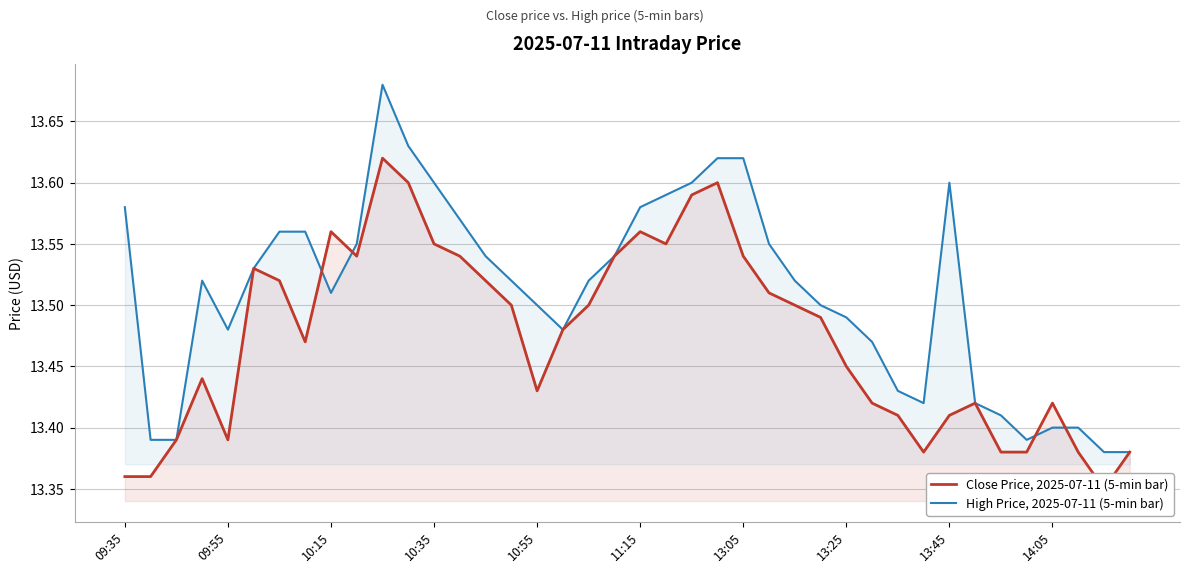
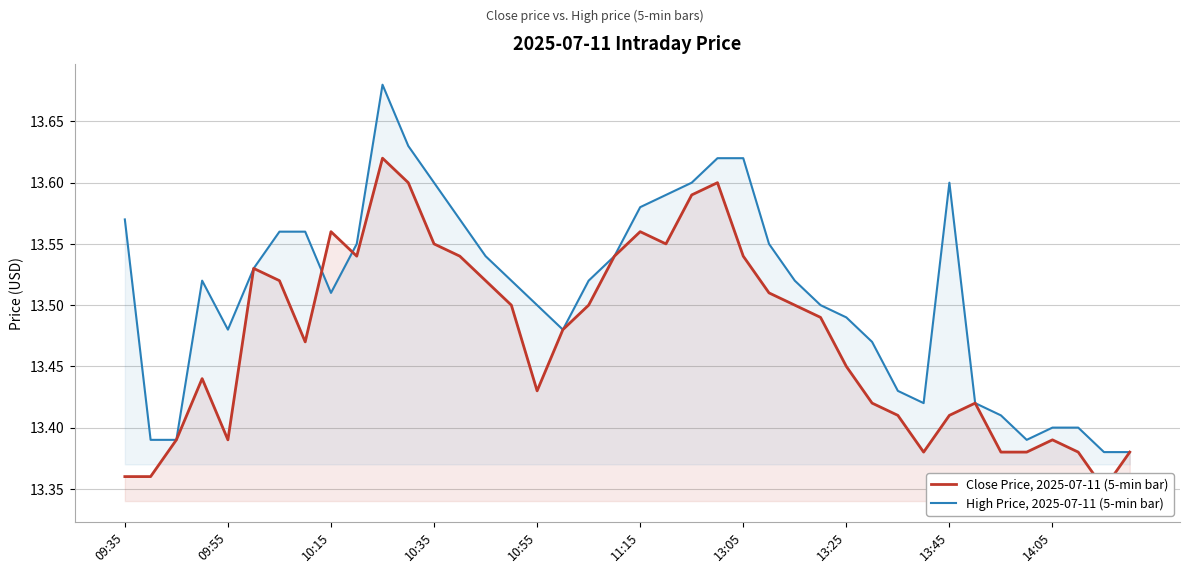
  {
    "Close Price, 2025-07-11 (5-min bar)": {
      "09:35": 13.36,
      "09:55": 13.39,
      "10:15": 13.56,
      "10:35": 13.55,
      "10:55": 13.43,
      "11:15": 13.56,
      "13:05": 13.54,
      "13:25": 13.45,
      "13:45": 13.41,
-     "14:05": 13.42
+     "14:05": 13.39
    },
    "High Price, 2025-07-11 (5-min bar)": {
-     "09:35": 13.58,
+     "09:35": 13.57,
      "09:55": 13.48,
      "10:15": 13.51,
      "10:35": 13.60,
      "10:55": 13.50,
      "11:15": 13.58,
      "13:05": 13.62,
      "13:25": 13.49,
      "13:45": 13.60,
      "14:05": 13.40
    }
  }
